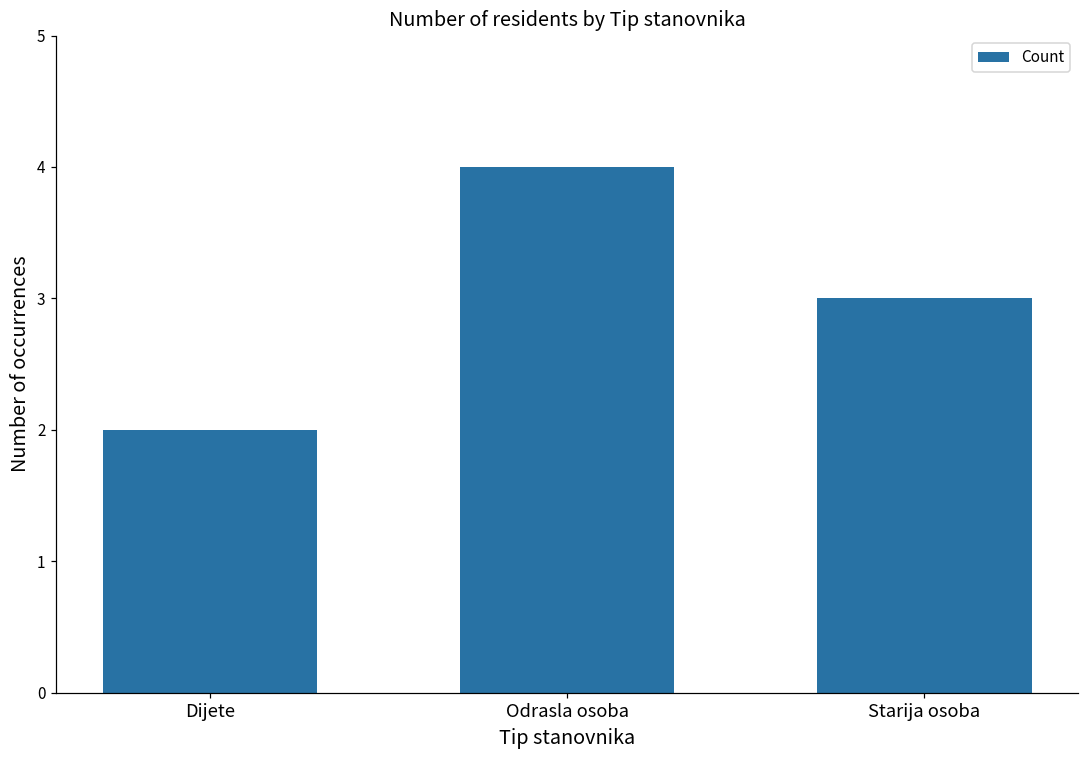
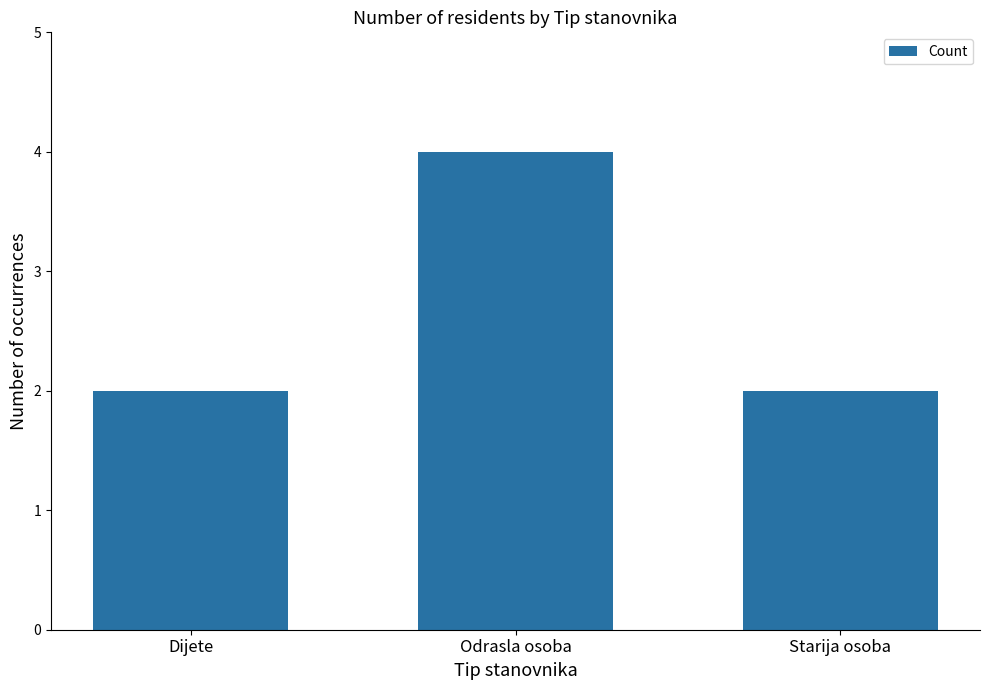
  {
    "Dijete": 2,
    "Odrasla osoba": 4,
-   "Starija osoba": 3
+   "Starija osoba": 2
  }
